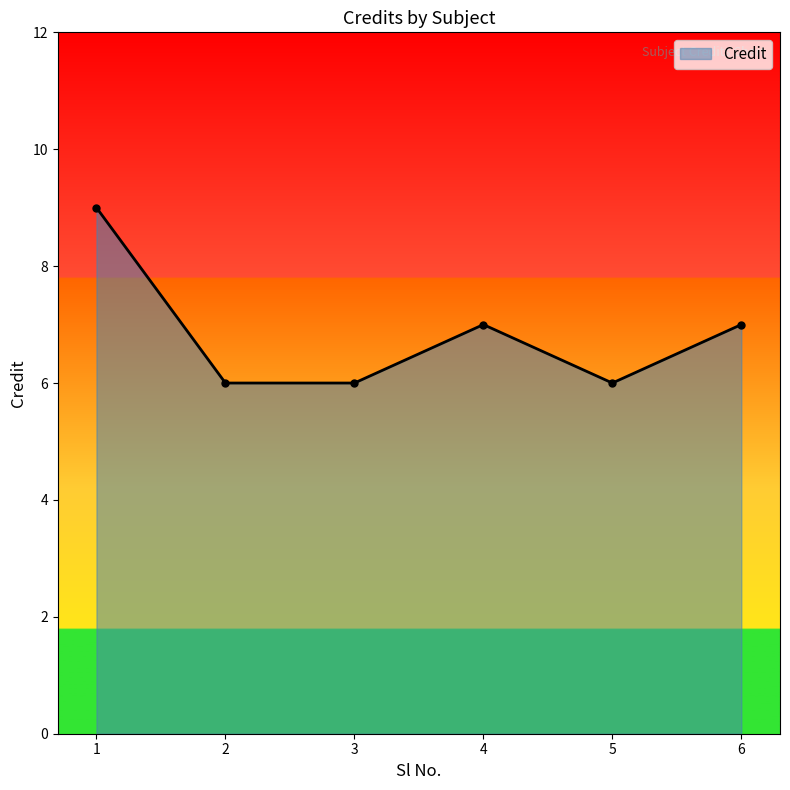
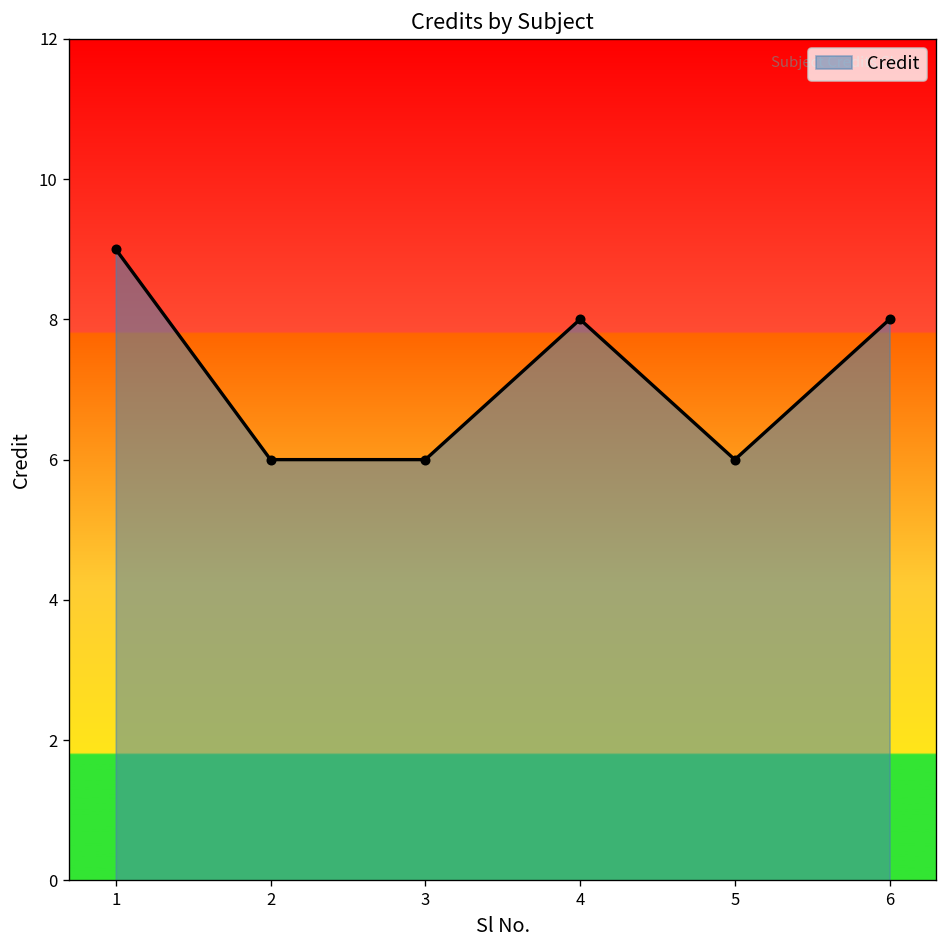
  {
    "1": 9,
    "2": 6,
    "3": 6,
-   "4": 7,
+   "4": 8,
    "5": 6,
-   "6": 7
+   "6": 8
  }
